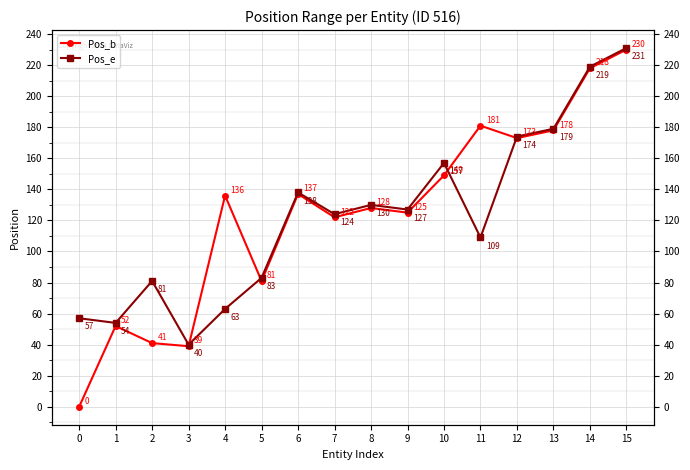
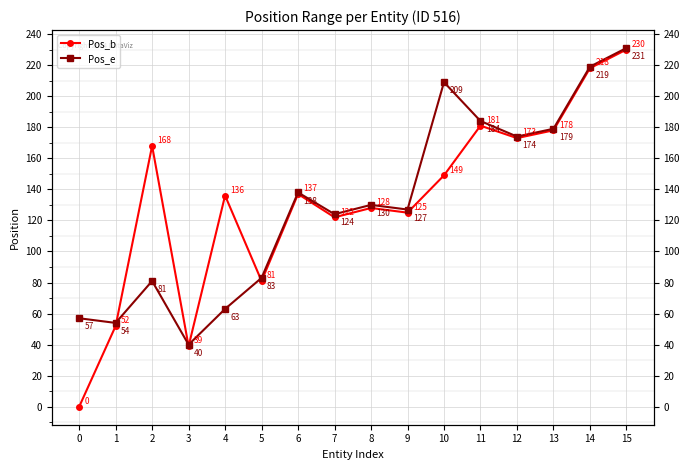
  {
    "Pos_b": {
      "0": 0,
      "1": 52,
-     "2": 41,
+     "2": 168,
      "4": 136,
      "5": 81,
      "7": 122,
      "8": 128,
      "9": 125,
      "10": 149,
      "11": 181
    },
    "Pos_e": {
      "0": 57,
      "1": 54,
      "2": 81,
      "4": 63,
      "5": 83,
      "7": 124,
      "8": 130,
      "9": 127,
-     "10": 157,
-     "11": 109
+     "10": 209,
+     "11": 184
    }
  }
